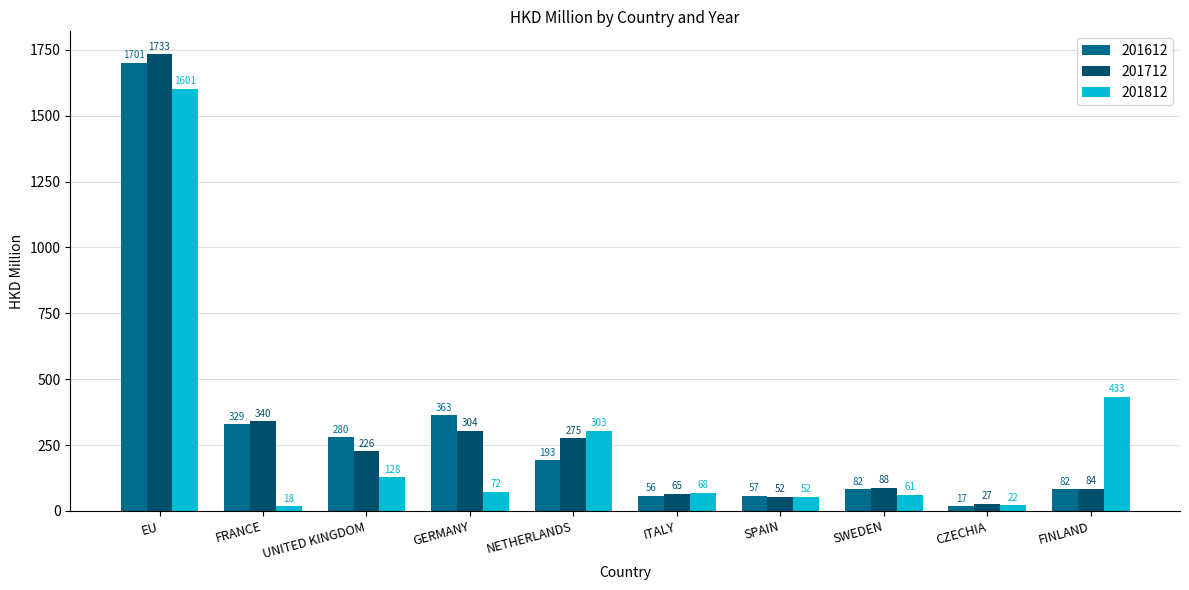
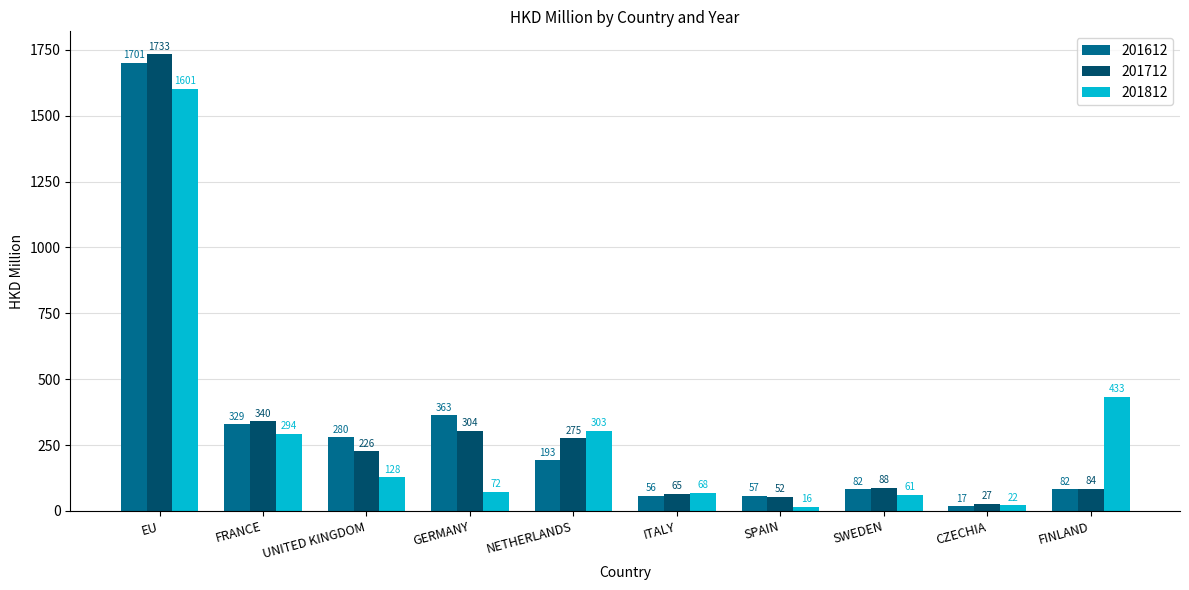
  {
    "201812": {
      "EU": 1601,
-     "FRANCE": 18,
+     "FRANCE": 294,
      "UNITED KINGDOM": 128,
      "GERMANY": 72,
      "NETHERLANDS": 303,
      "ITALY": 68,
-     "SPAIN": 52,
+     "SPAIN": 16,
      "SWEDEN": 61,
      "CZECHIA": 22,
      "FINLAND": 433
    }
  }
